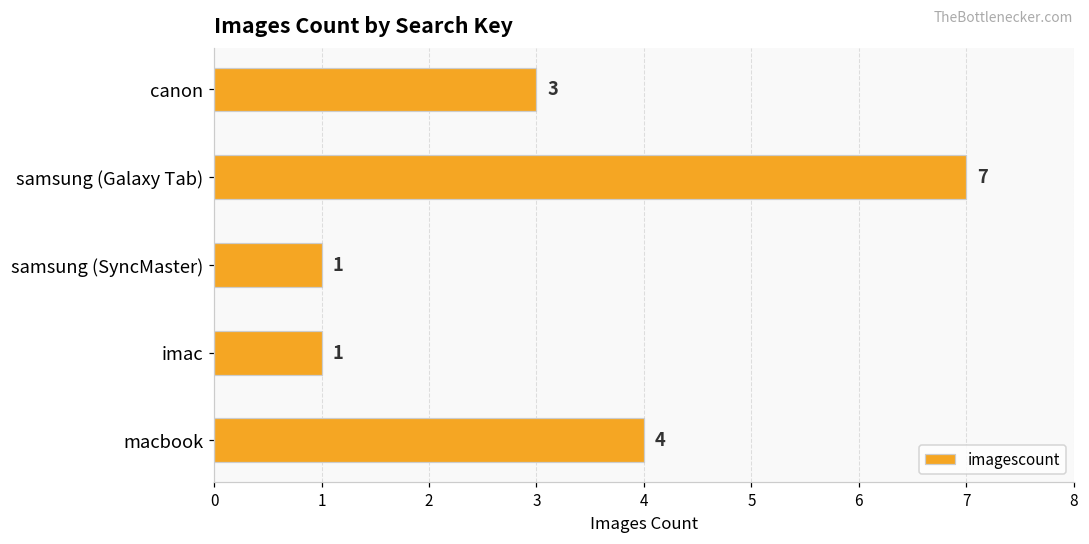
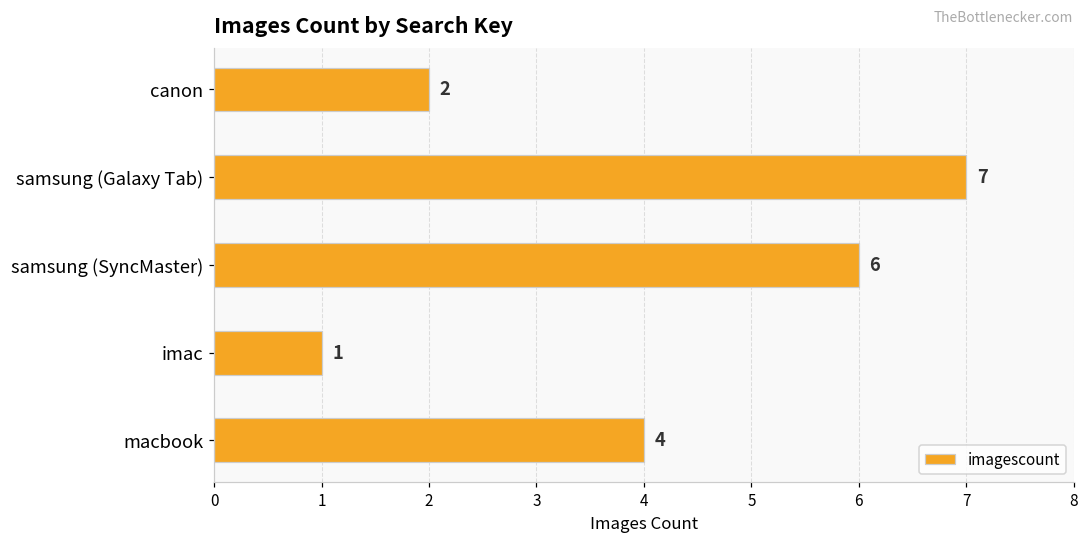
  {
-   "canon": 3,
+   "canon": 2,
    "samsung (Galaxy Tab)": 7,
-   "samsung (SyncMaster)": 1,
+   "samsung (SyncMaster)": 6,
    "imac": 1,
    "macbook": 4
  }
